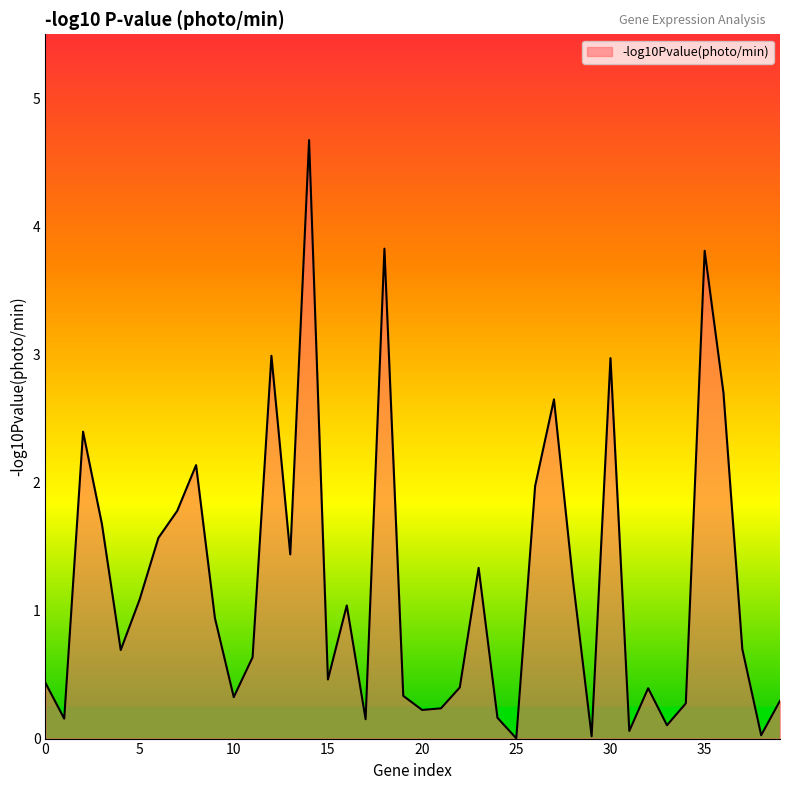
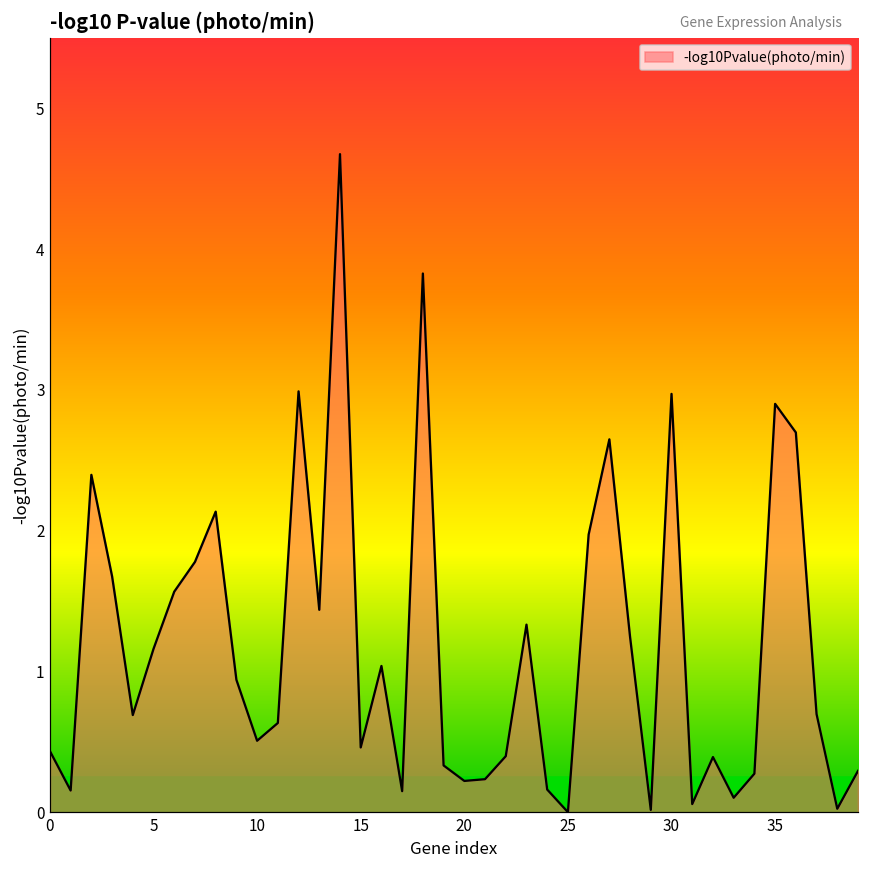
  {
    "0": 0.44,
-   "5": 1.08,
-   "10": 0.32,
+   "5": 1.16,
+   "10": 0.51,
    "15": 0.46,
    "30": 2.97,
-   "35": 3.81
+   "35": 2.90
  }
